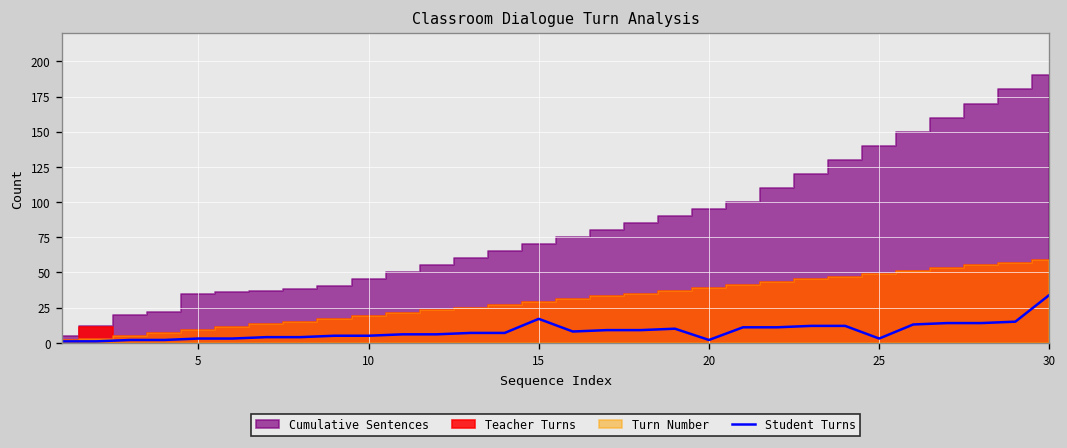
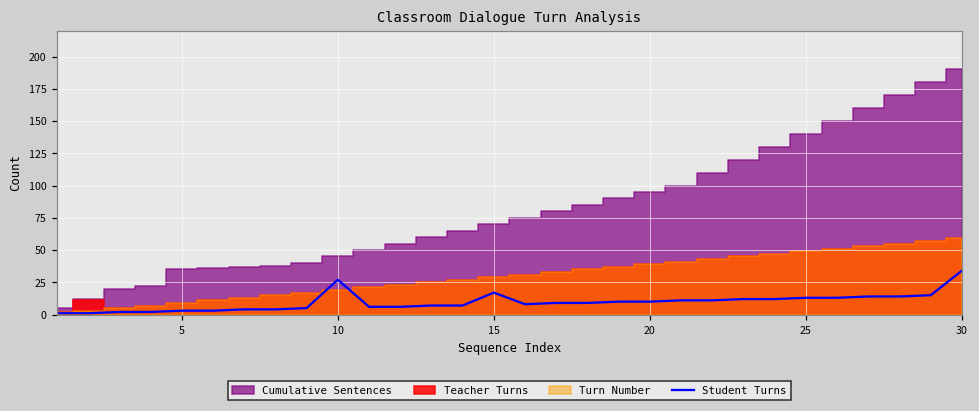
  {
    "Student Turns": {
      "5": 3,
-     "10": 5,
+     "10": 27,
      "15": 17,
-     "20": 2,
-     "25": 3,
+     "20": 10,
+     "25": 13,
      "30": 34
    }
  }
